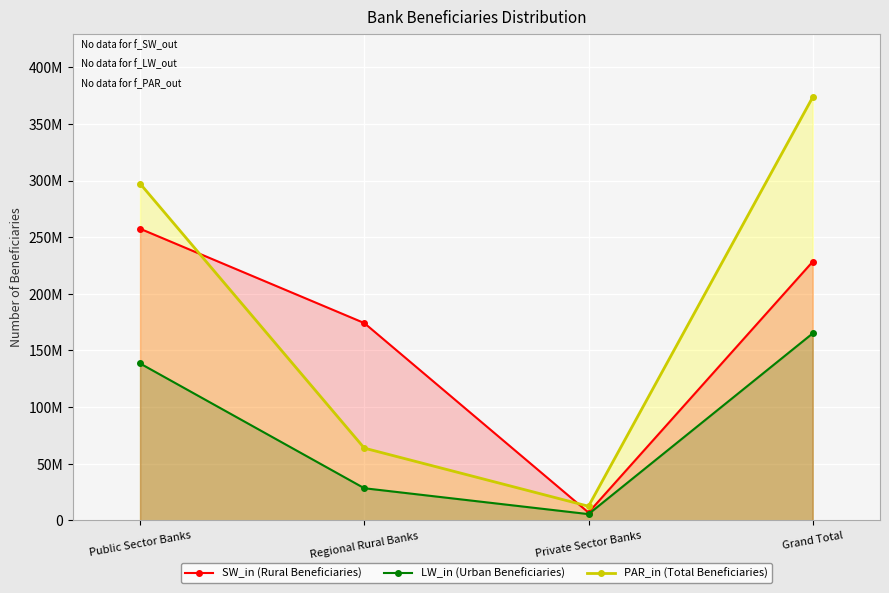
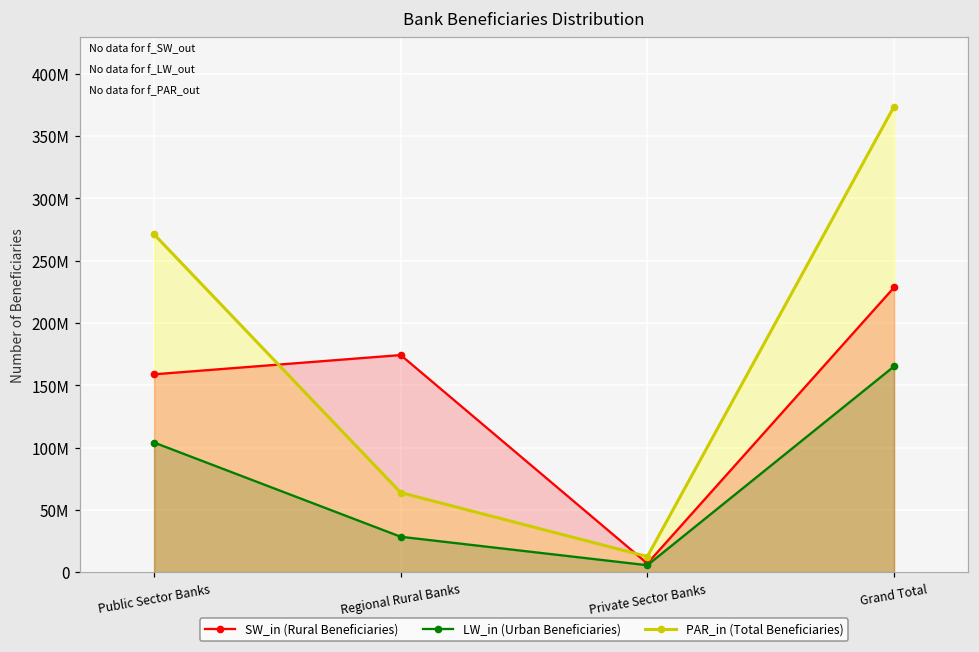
  {
    "SW_in (Rural Beneficiaries)": {
-     "Public Sector Banks": 257000000,
+     "Public Sector Banks": 159000000,
      "Regional Rural Banks": 174000000,
      "Grand Total": 228000000
    },
    "LW_in (Urban Beneficiaries)": {
-     "Public Sector Banks": 139000000,
+     "Public Sector Banks": 104000000,
      "Regional Rural Banks": 28000000,
      "Grand Total": 165000000
    },
    "PAR_in (Total Beneficiaries)": {
-     "Public Sector Banks": 297000000,
+     "Public Sector Banks": 271000000,
      "Regional Rural Banks": 64000000,
      "Private Sector Banks": 13000000,
      "Grand Total": 374000000
    }
  }
